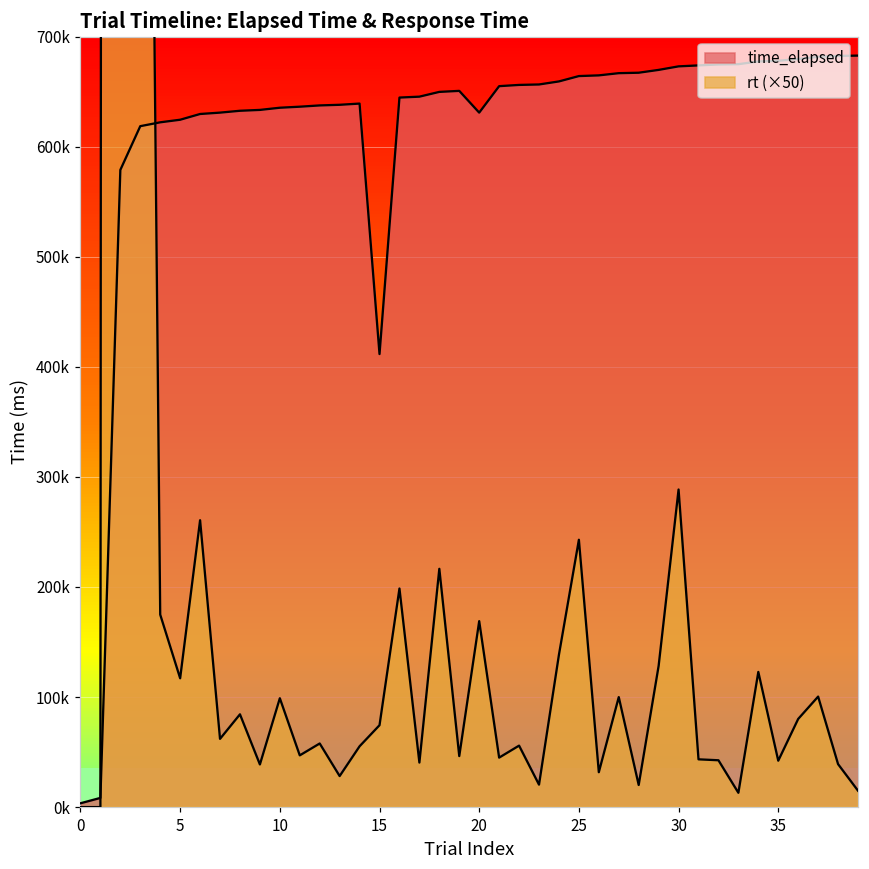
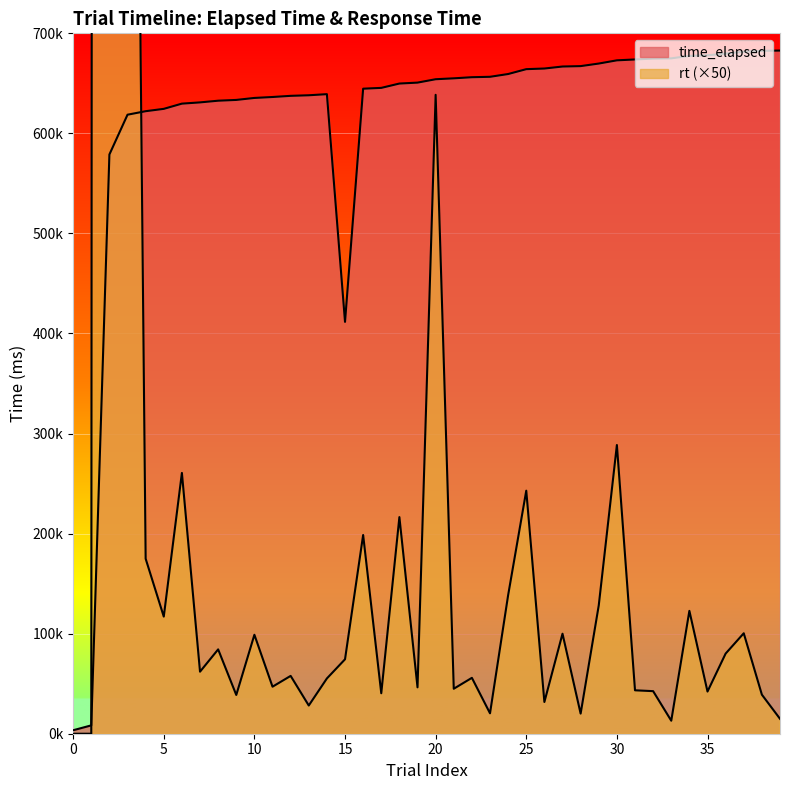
  {
    "time_elapsed": {
      "0": 3000,
      "5": 625000,
      "10": 635000,
      "15": 412000,
-     "20": 631000,
+     "20": 654000,
      "25": 664000,
      "30": 673000
    },
    "rt (×50)": {
      "0": 0,
      "5": 117000,
      "10": 99000,
      "15": 74000,
-     "20": 169000,
+     "20": 639000,
      "25": 243000,
      "30": 289000,
      "35": 42000
    }
  }
